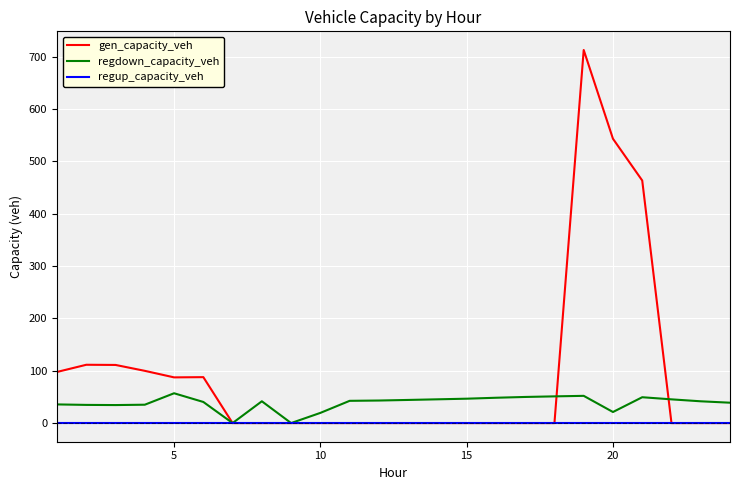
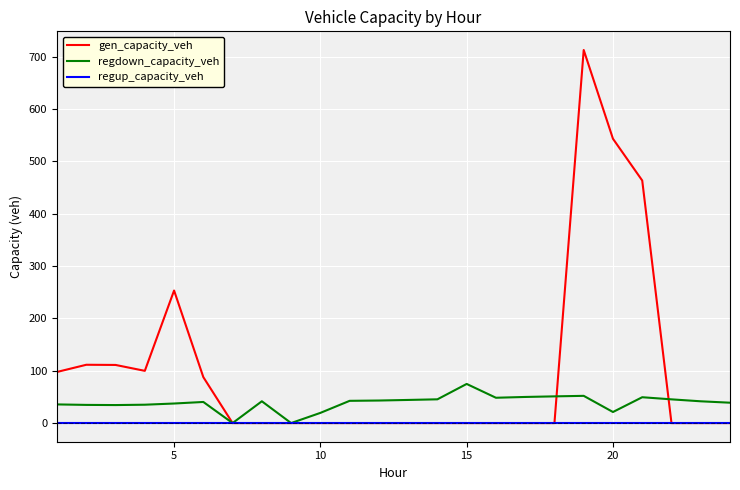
  {
    "gen_capacity_veh": {
-     "5": 90,
+     "5": 250,
      "20": 540
    },
    "regdown_capacity_veh": {
-     "5": 60,
+     "5": 40,
      "10": 20,
-     "15": 50,
+     "15": 70,
      "20": 20
    },
    "regup_capacity_veh": {
      "5": 0,
      "20": 0
    }
  }
